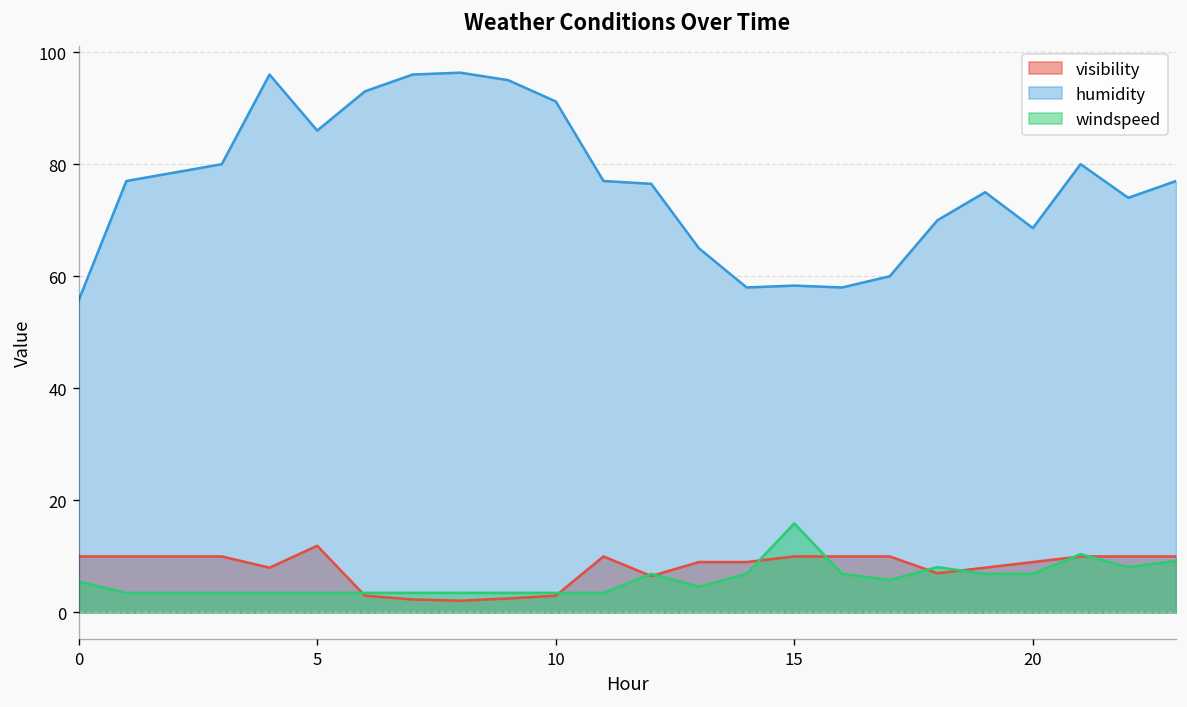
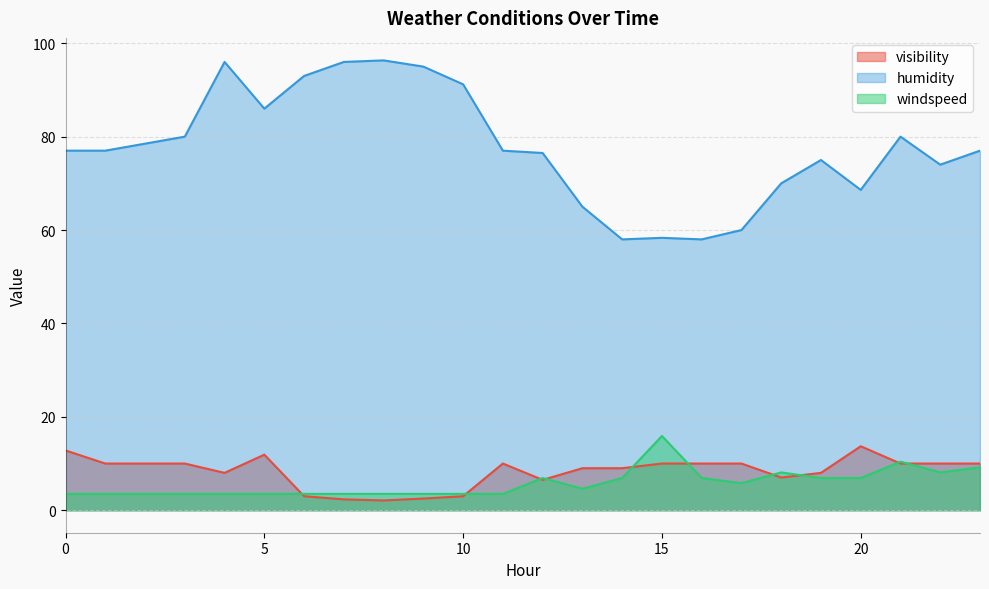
  {
    "visibility": {
-     "0": 10,
+     "0": 13,
      "5": 12,
      "15": 10,
-     "20": 9
+     "20": 14
    },
    "humidity": {
-     "0": 56,
+     "0": 77,
      "5": 86,
      "10": 91,
      "15": 58,
      "20": 69
    },
    "windspeed": {
-     "0": 6,
+     "0": 4,
      "5": 4,
      "15": 16,
      "20": 7
    }
  }
